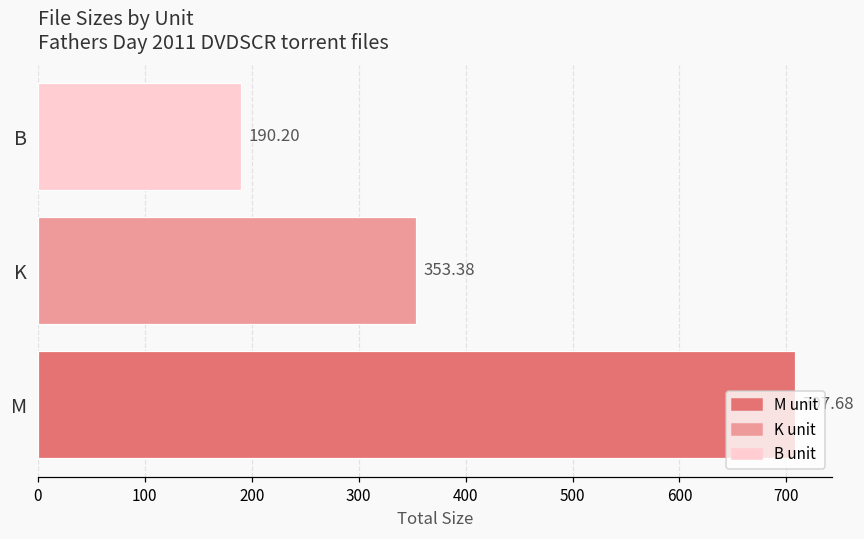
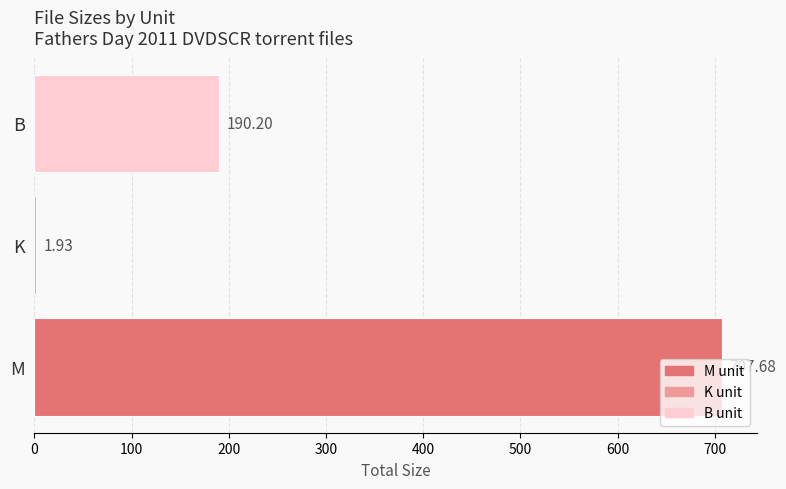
  {
    "B": 190.20,
-   "K": 353.38
+   "K": 1.93
  }
